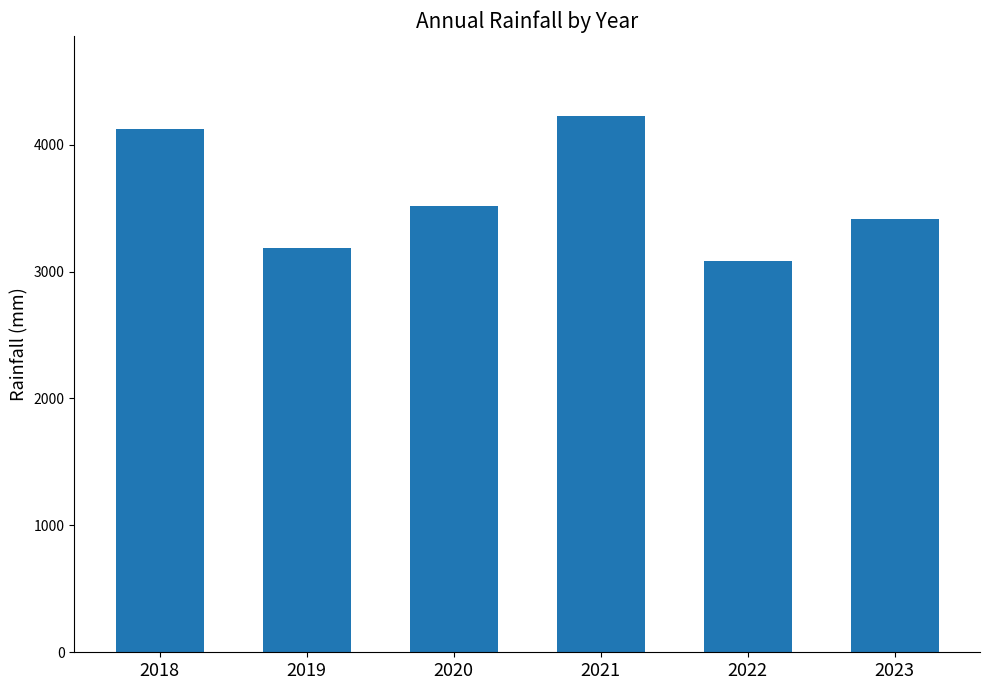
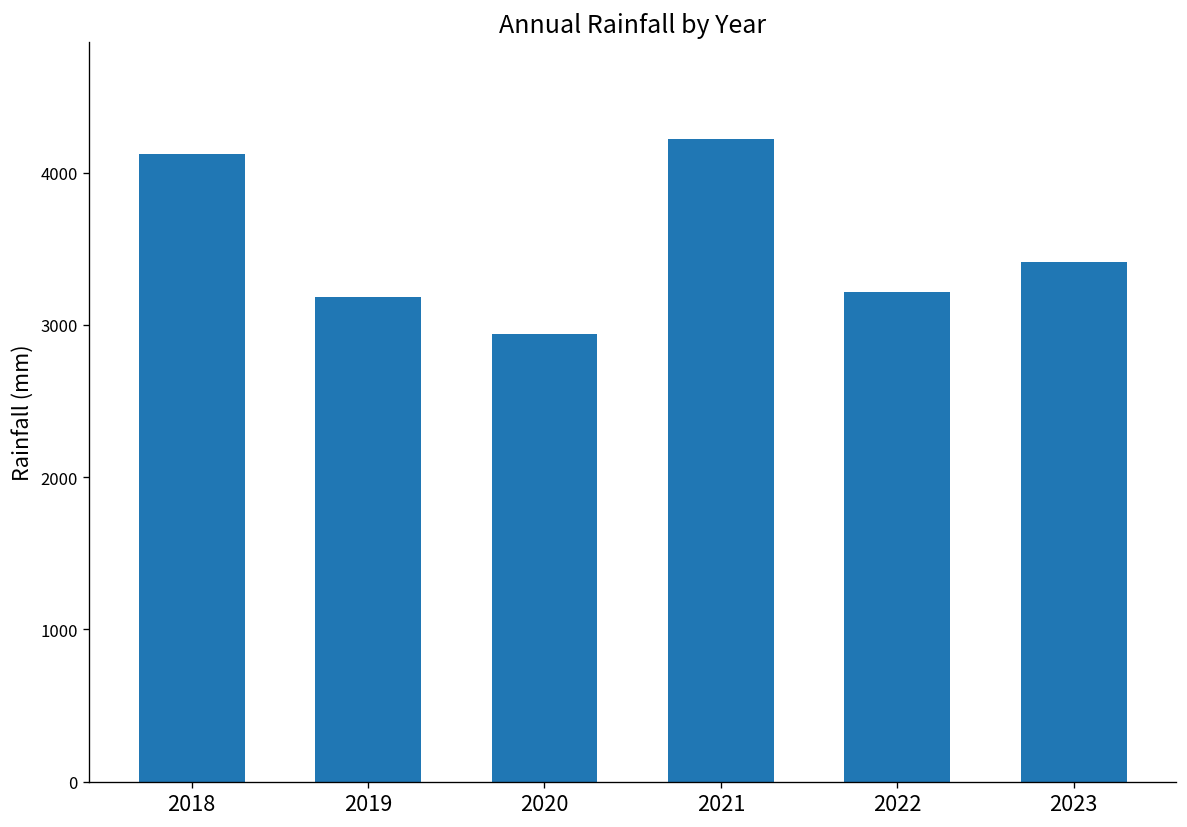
  {
    "2018": 4120,
    "2019": 3180,
-   "2020": 3520,
+   "2020": 2940,
    "2021": 4220,
-   "2022": 3090,
+   "2022": 3220,
    "2023": 3410
  }
